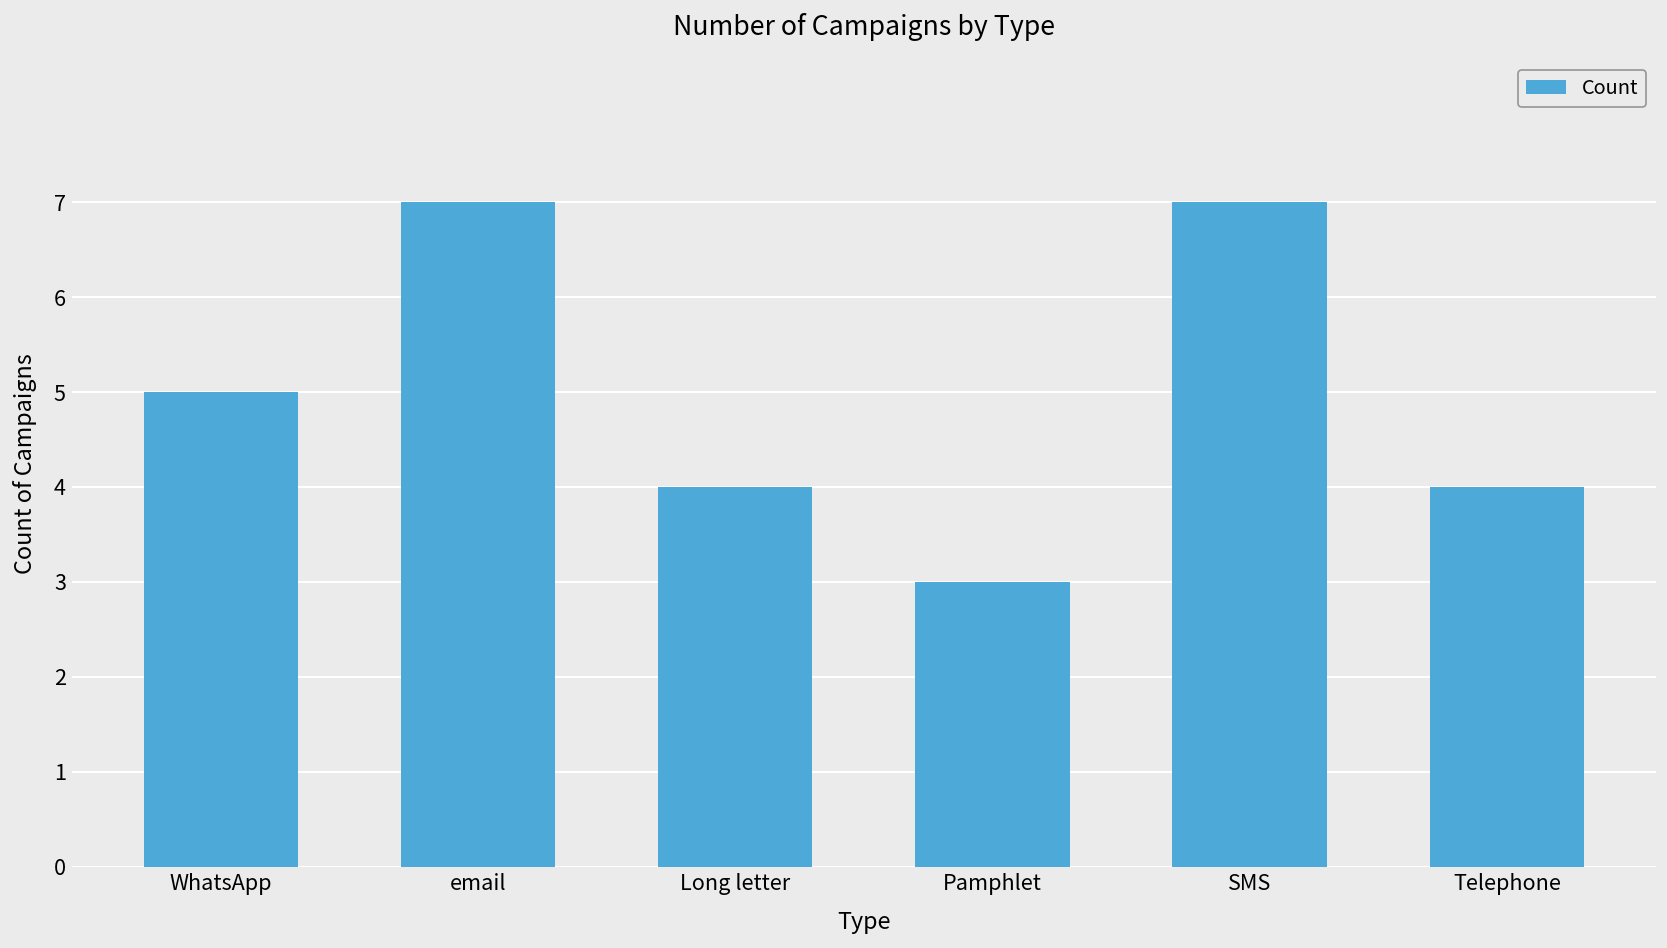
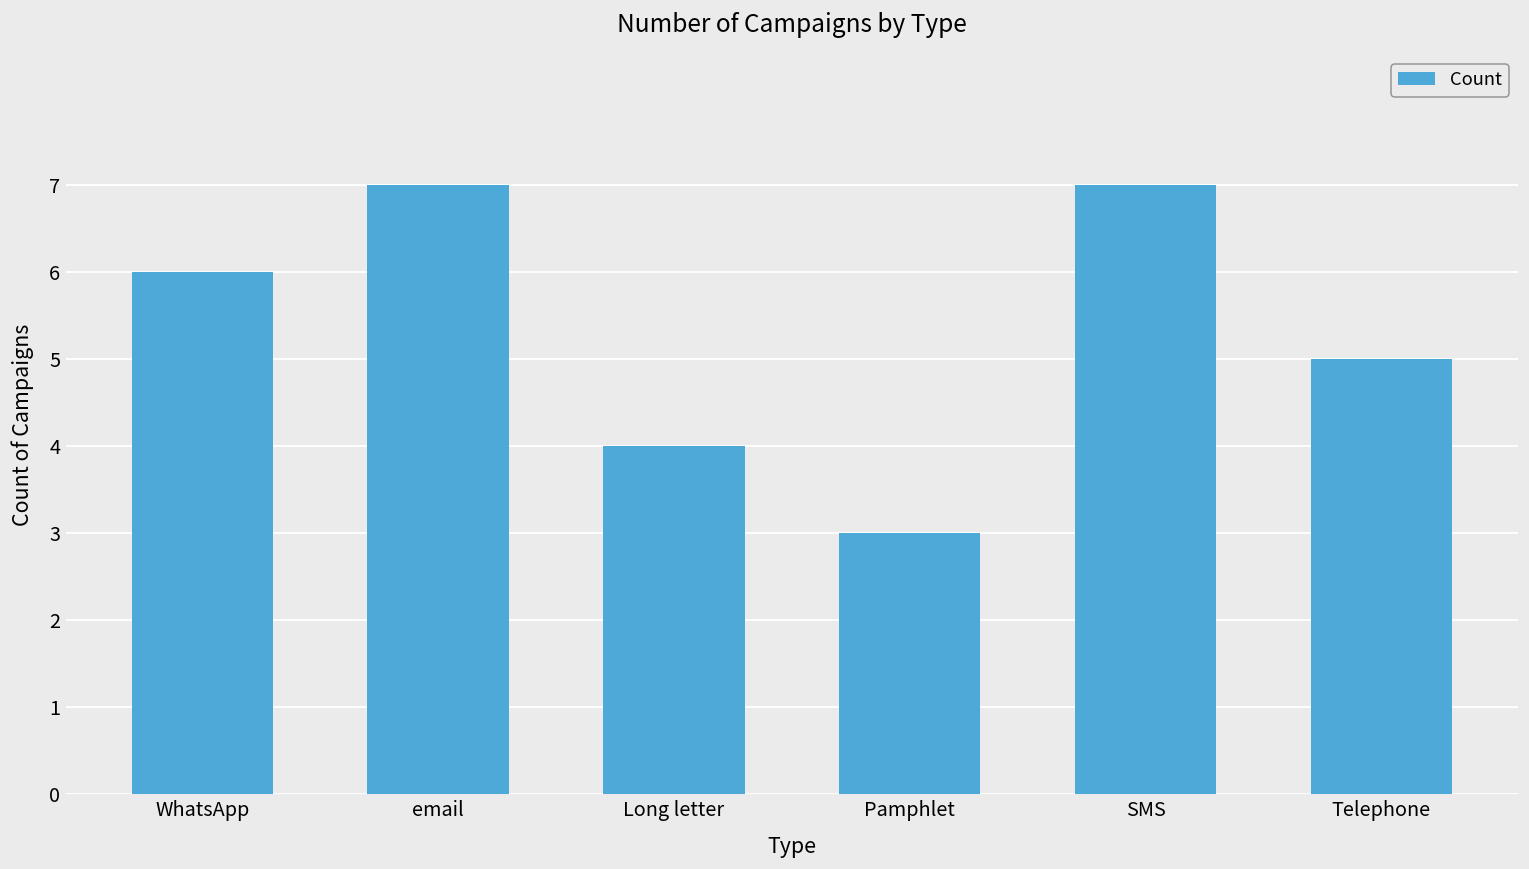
  {
-   "WhatsApp": 5,
+   "WhatsApp": 6,
    "email": 7,
    "Long letter": 4,
    "Pamphlet": 3,
    "SMS": 7,
-   "Telephone": 4
+   "Telephone": 5
  }
